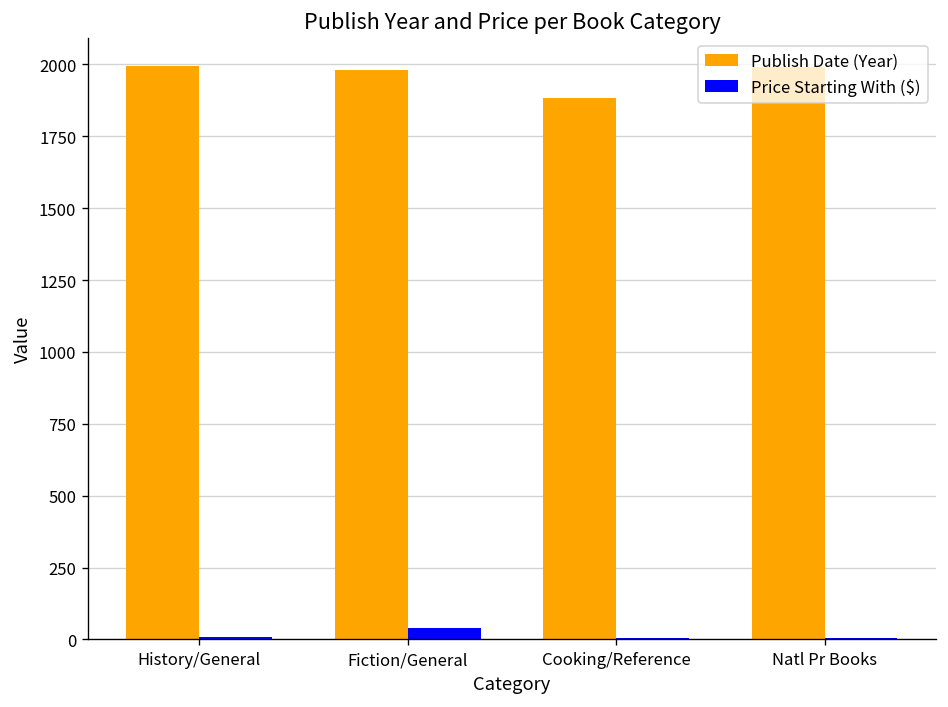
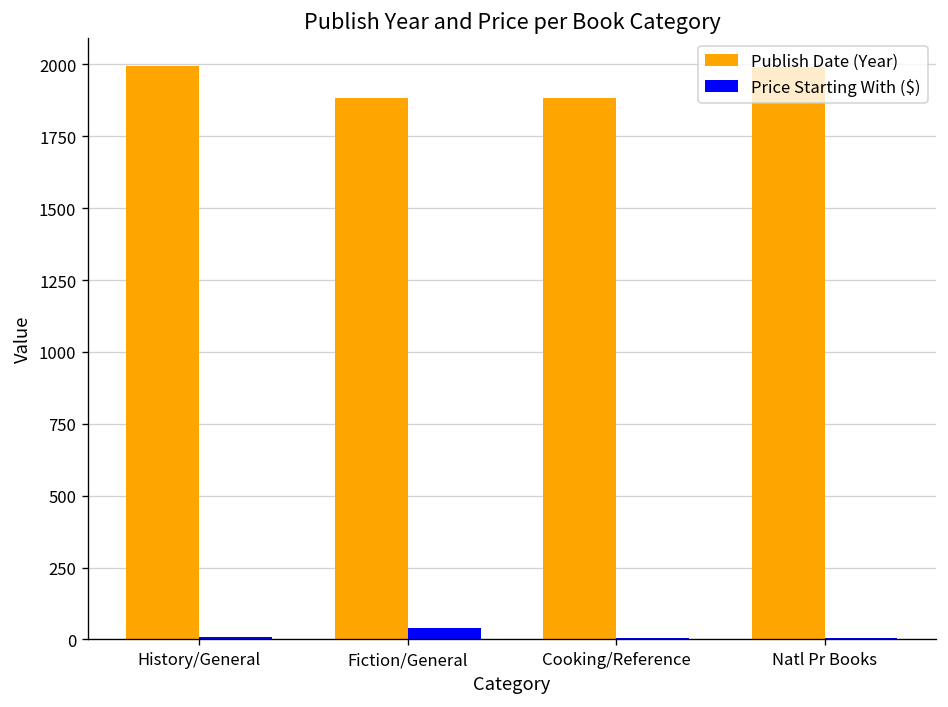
  {
    "Publish Date (Year)": {
      "History/General": 1990,
-     "Fiction/General": 1980,
+     "Fiction/General": 1890,
      "Cooking/Reference": 1880
    },
    "Price Starting With ($)": {
      "Fiction/General": 40
    }
  }
